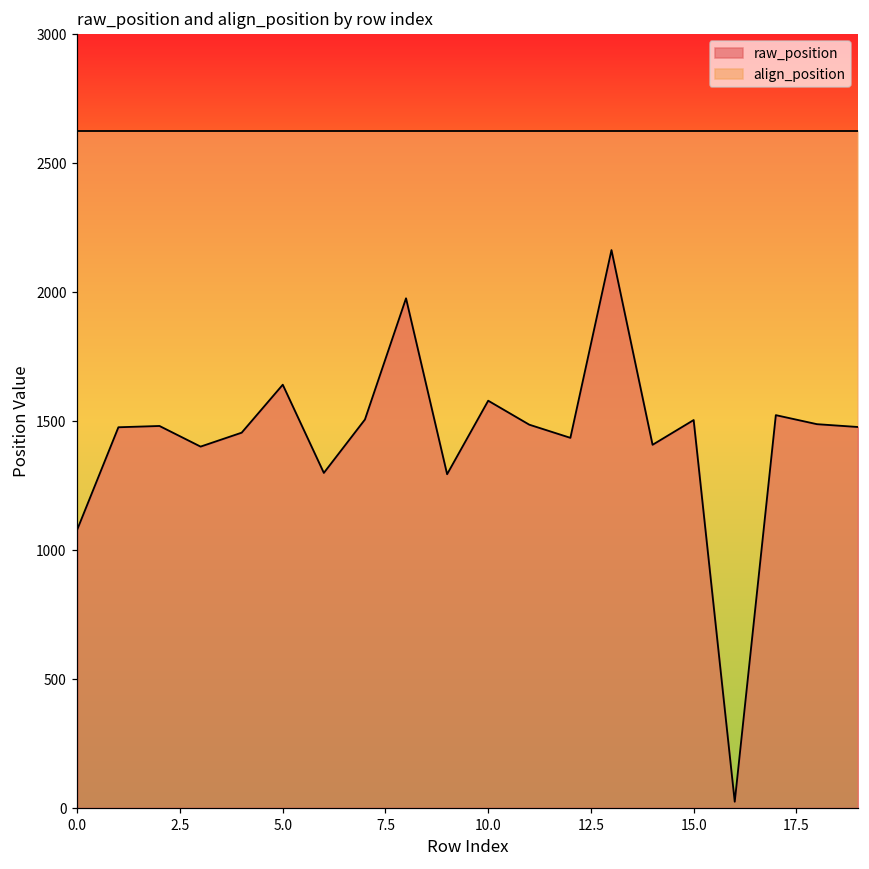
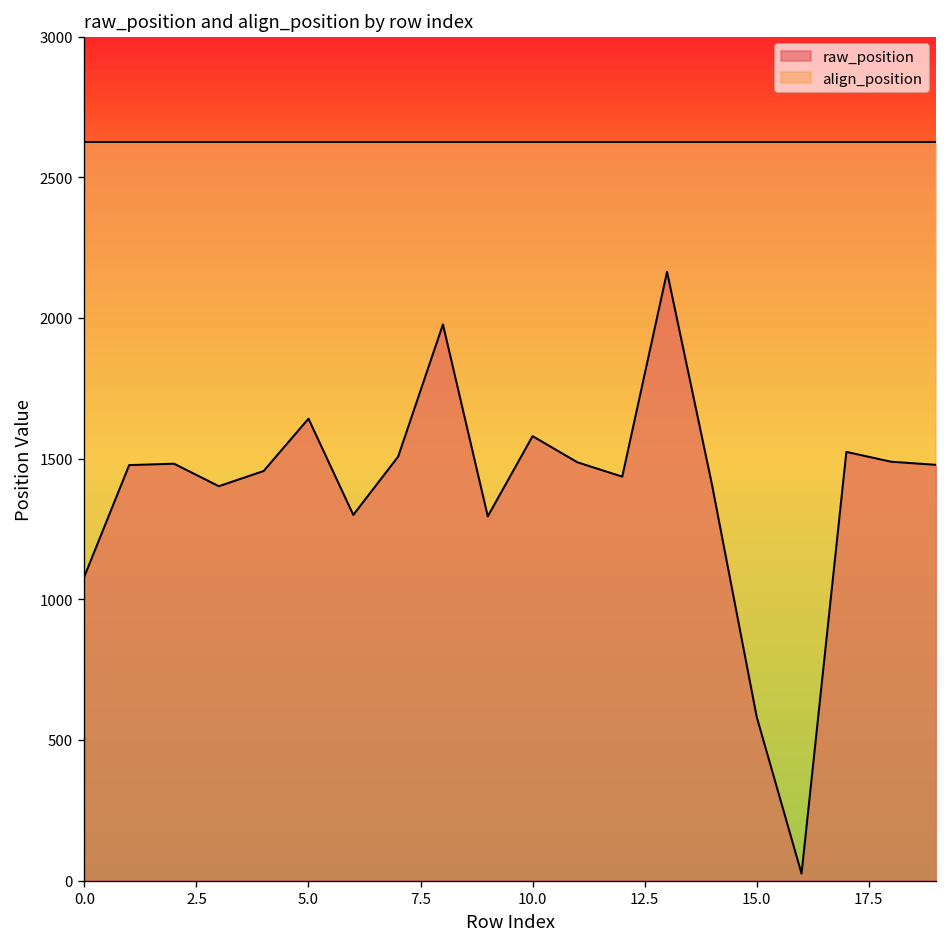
  {
    "raw_position": {
      "0.0": 1080,
      "5.0": 1640,
      "10.0": 1580,
-     "15.0": 1510
+     "15.0": 580
    },
    "align_position": {
      "0.0": 2620,
      "5.0": 2620,
      "10.0": 2620,
      "15.0": 2620
    }
  }
